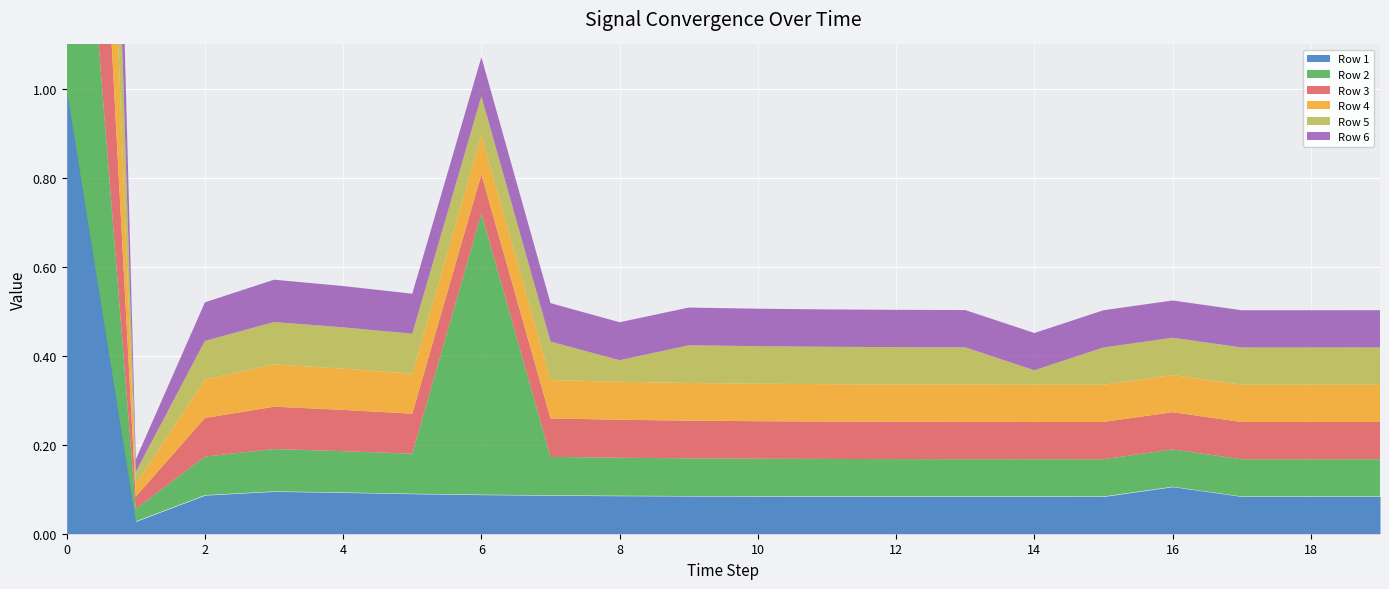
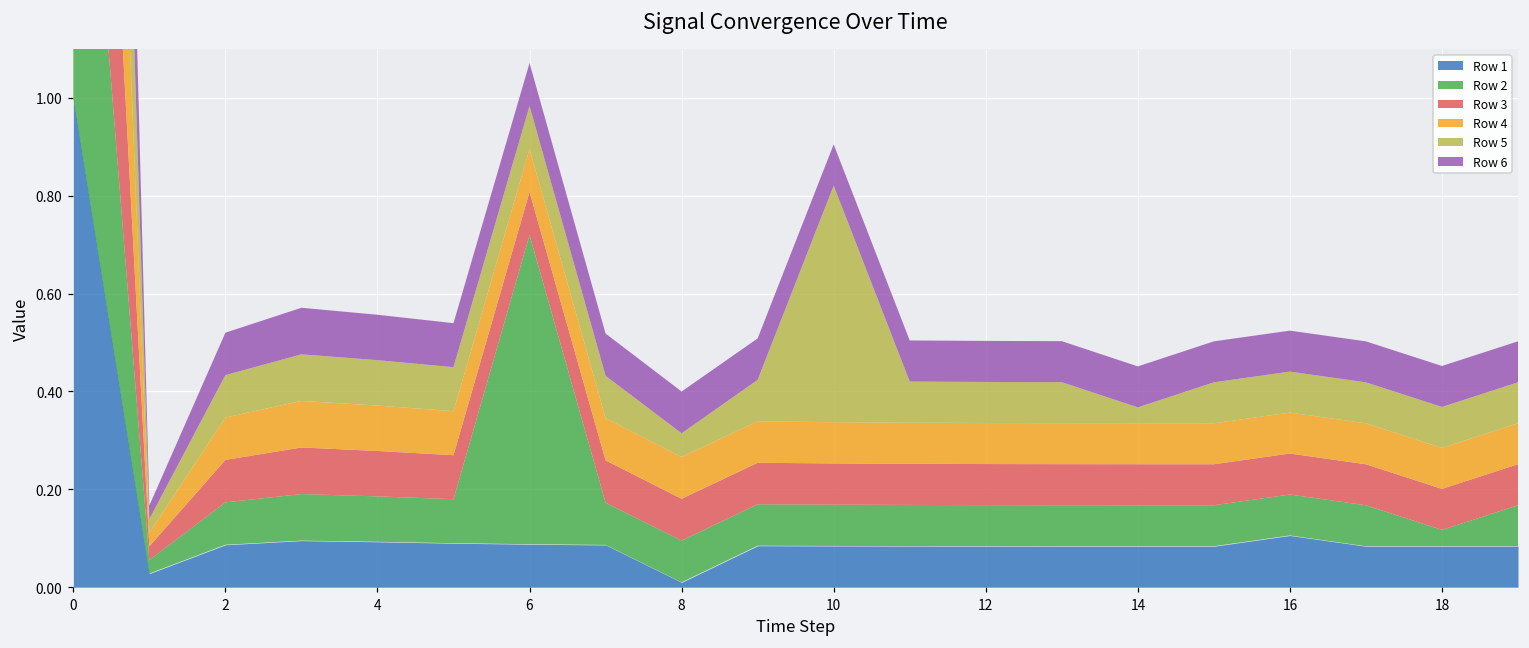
  {
    "Row 1": {
      "0": 1.00,
      "2": 0.09,
      "4": 0.09,
      "6": 0.09,
-     "8": 0.09,
+     "8": 0.01,
      "10": 0.08,
      "12": 0.08,
      "14": 0.08,
      "16": 0.11,
      "18": 0.08
    },
    "Row 2": {
      "2": 0.09,
      "4": 0.09,
      "6": 0.63,
      "8": 0.09,
      "10": 0.08,
      "12": 0.08,
      "14": 0.08,
      "16": 0.08,
-     "18": 0.08
+     "18": 0.03
    },
    "Row 3": {
      "2": 0.09,
      "4": 0.09,
      "6": 0.09,
      "8": 0.09,
      "10": 0.08,
      "12": 0.08,
      "14": 0.08,
      "16": 0.08,
      "18": 0.08
    },
    "Row 4": {
      "2": 0.09,
      "4": 0.09,
      "6": 0.09,
      "8": 0.09,
      "10": 0.08,
      "12": 0.08,
      "14": 0.08,
      "16": 0.08,
      "18": 0.08
    },
    "Row 5": {
      "2": 0.09,
      "4": 0.09,
      "6": 0.09,
      "8": 0.05,
-     "10": 0.08,
+     "10": 0.48,
      "12": 0.08,
      "14": 0.03,
      "16": 0.08,
      "18": 0.08
    },
    "Row 6": {
      "2": 0.09,
      "4": 0.09,
      "6": 0.09,
      "8": 0.09,
      "10": 0.08,
      "12": 0.08,
      "14": 0.08,
      "16": 0.08,
      "18": 0.08
    }
  }
